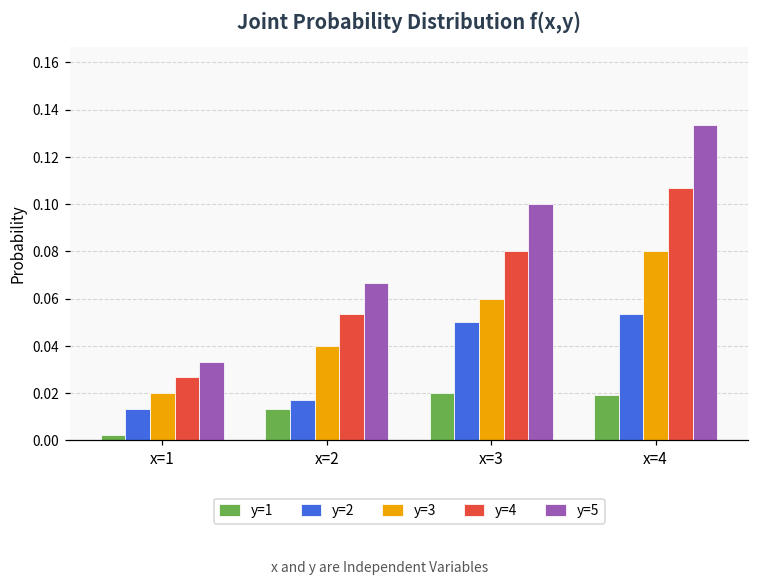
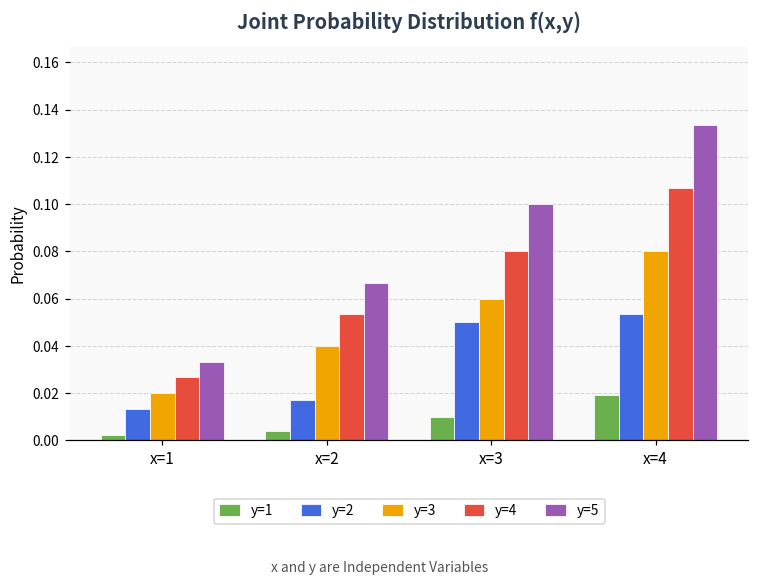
  {
    "y=1": {
      "x=1": 0.002,
-     "x=2": 0.013,
-     "x=3": 0.02,
+     "x=2": 0.004,
+     "x=3": 0.01,
      "x=4": 0.019
    },
    "y=2": {
      "x=1": 0.013,
      "x=2": 0.017,
      "x=3": 0.050,
      "x=4": 0.053
    },
    "y=3": {
      "x=1": 0.020,
      "x=2": 0.040,
      "x=3": 0.060,
      "x=4": 0.080
    },
    "y=4": {
      "x=1": 0.027,
      "x=2": 0.053,
      "x=3": 0.080,
      "x=4": 0.107
    },
    "y=5": {
      "x=1": 0.033,
      "x=2": 0.067,
      "x=3": 0.100,
      "x=4": 0.133
    }
  }
